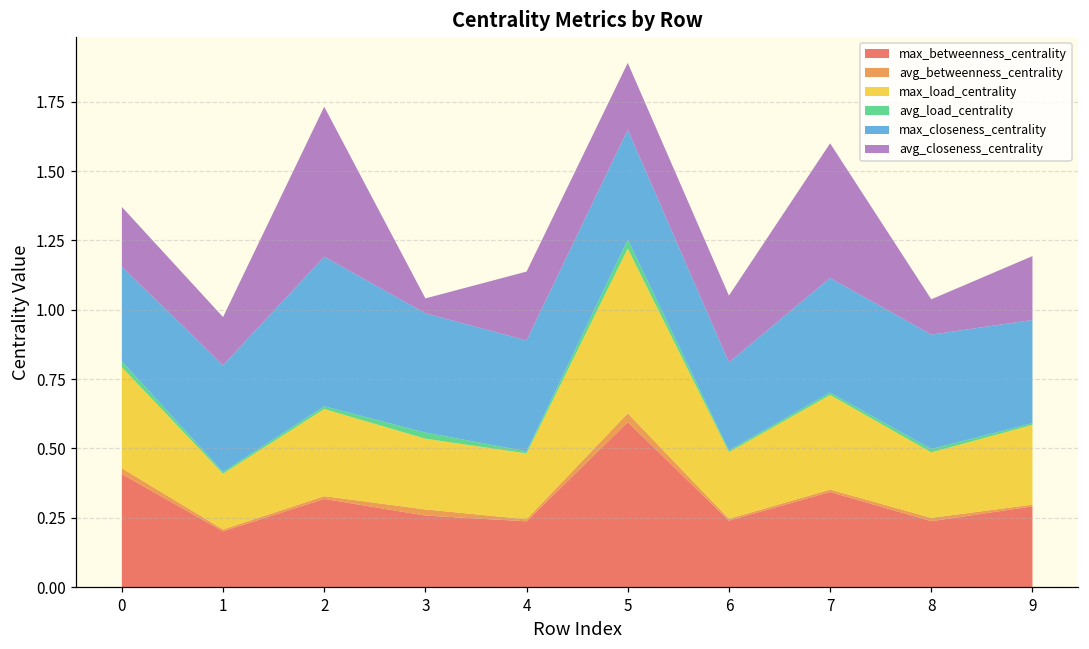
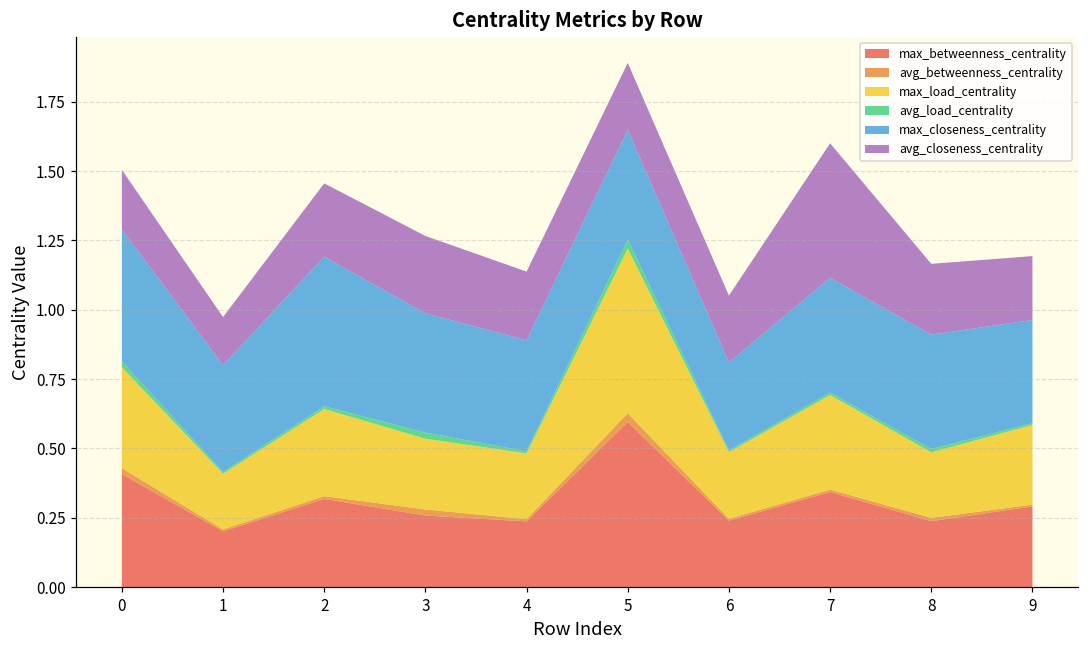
  {
    "max_load_centrality": {
      "0": 0.36,
      "3": 0.25,
      "5": 0.59,
      "8": 0.24
    },
    "avg_load_centrality": {
      "0": 0.02,
      "3": 0.02,
      "5": 0.03,
      "8": 0.01
    },
    "max_closeness_centrality": {
-     "0": 0.34,
+     "0": 0.48,
      "1": 0.38,
      "2": 0.54,
      "3": 0.43,
      "4": 0.40,
      "5": 0.40,
      "6": 0.32,
      "7": 0.41,
      "8": 0.41,
      "9": 0.37
    },
    "avg_closeness_centrality": {
      "0": 0.22,
      "1": 0.17,
-     "2": 0.54,
-     "3": 0.05,
+     "2": 0.26,
+     "3": 0.28,
      "4": 0.25,
      "5": 0.24,
      "6": 0.24,
      "7": 0.49,
-     "8": 0.13,
+     "8": 0.26,
      "9": 0.23
    }
  }
